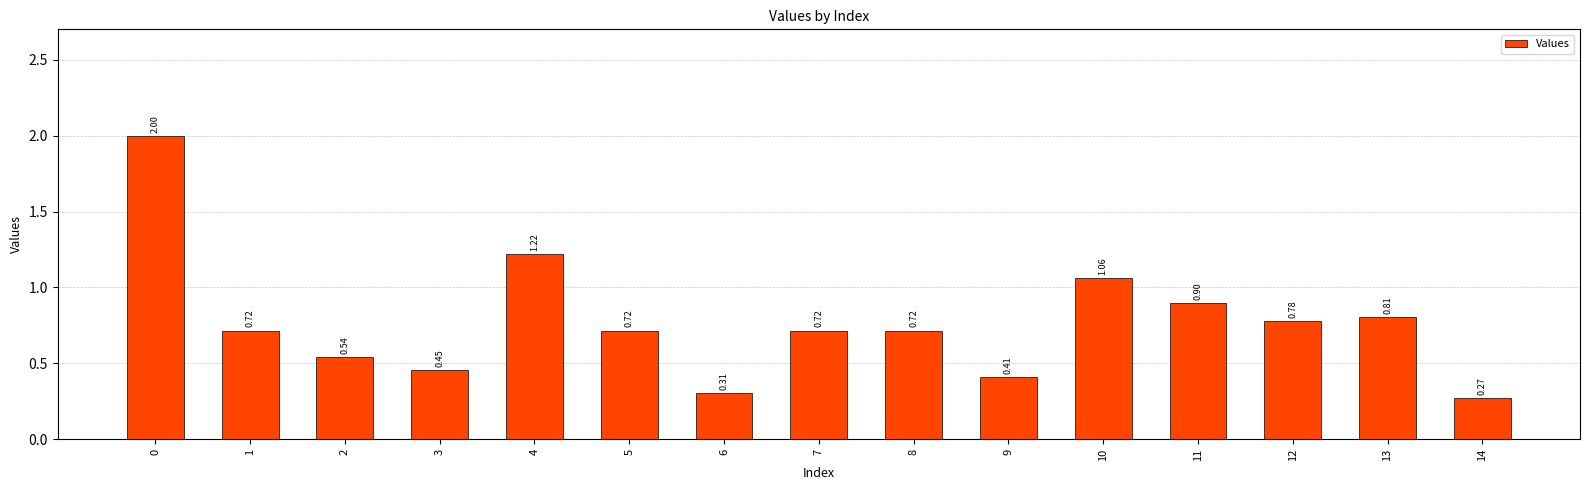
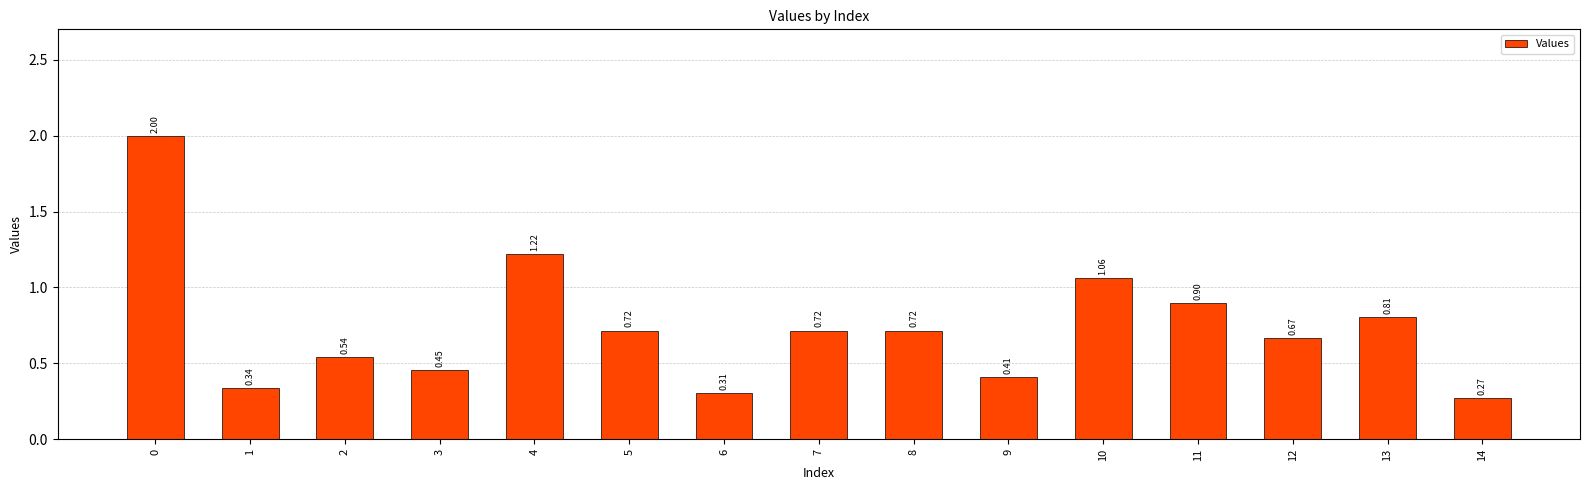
  {
    "0": 2.00,
-   "1": 0.72,
+   "1": 0.34,
    "2": 0.54,
    "3": 0.45,
    "4": 1.22,
    "5": 0.72,
    "6": 0.31,
    "7": 0.72,
    "8": 0.72,
    "9": 0.41,
    "10": 1.06,
    "11": 0.90,
-   "12": 0.78,
+   "12": 0.67,
    "13": 0.81,
    "14": 0.27
  }
